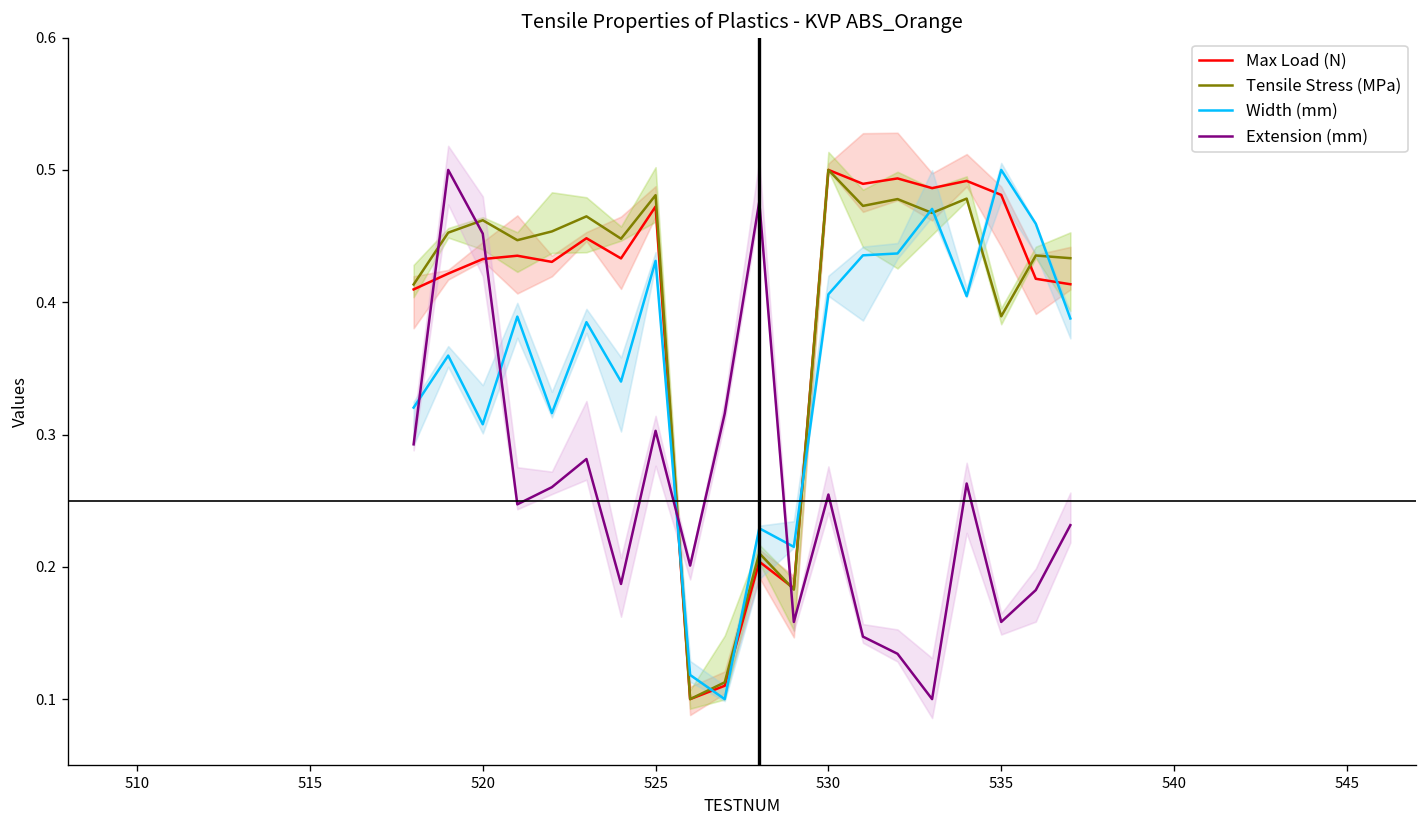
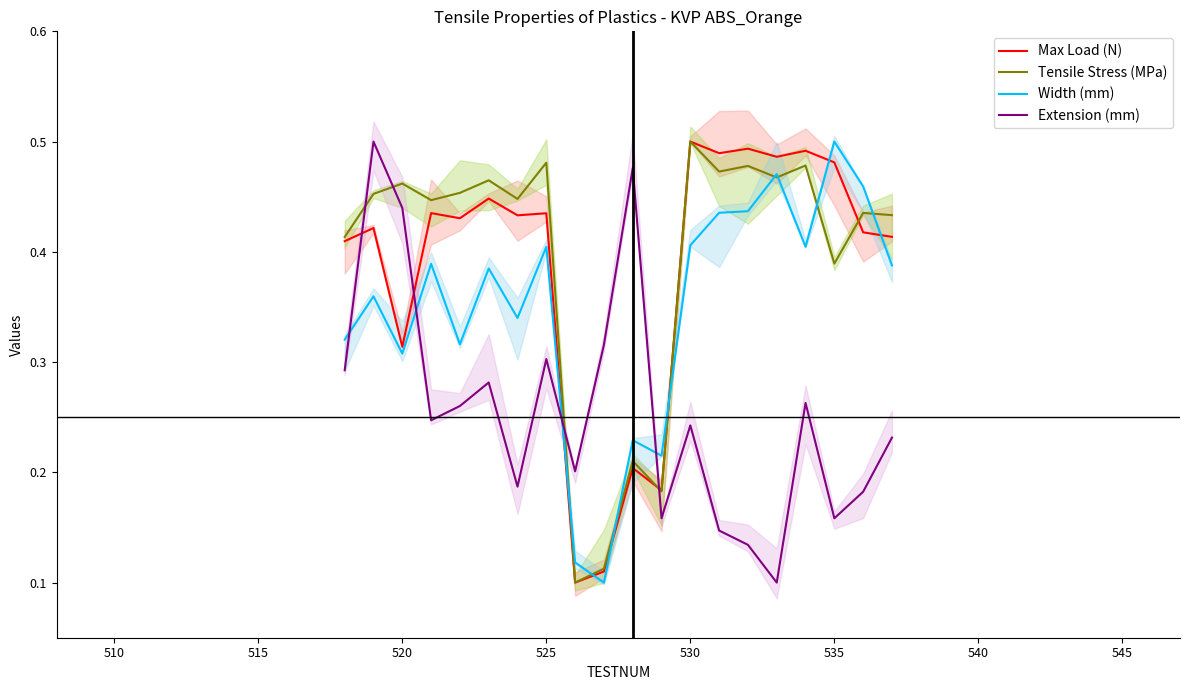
  {
    "Max Load (N)": {
-     "520": 0.433,
-     "525": 0.472,
+     "520": 0.314,
+     "525": 0.435,
      "535": 0.481
    },
    "Tensile Stress (MPa)": {
      "525": 0.481,
      "535": 0.389
    },
    "Width (mm)": {
      "520": 0.308,
-     "525": 0.431,
+     "525": 0.405,
      "530": 0.406,
      "535": 0.500
    },
    "Extension (mm)": {
-     "520": 0.452,
+     "520": 0.440,
      "525": 0.303,
-     "530": 0.255,
+     "530": 0.243,
      "535": 0.158
    }
  }
